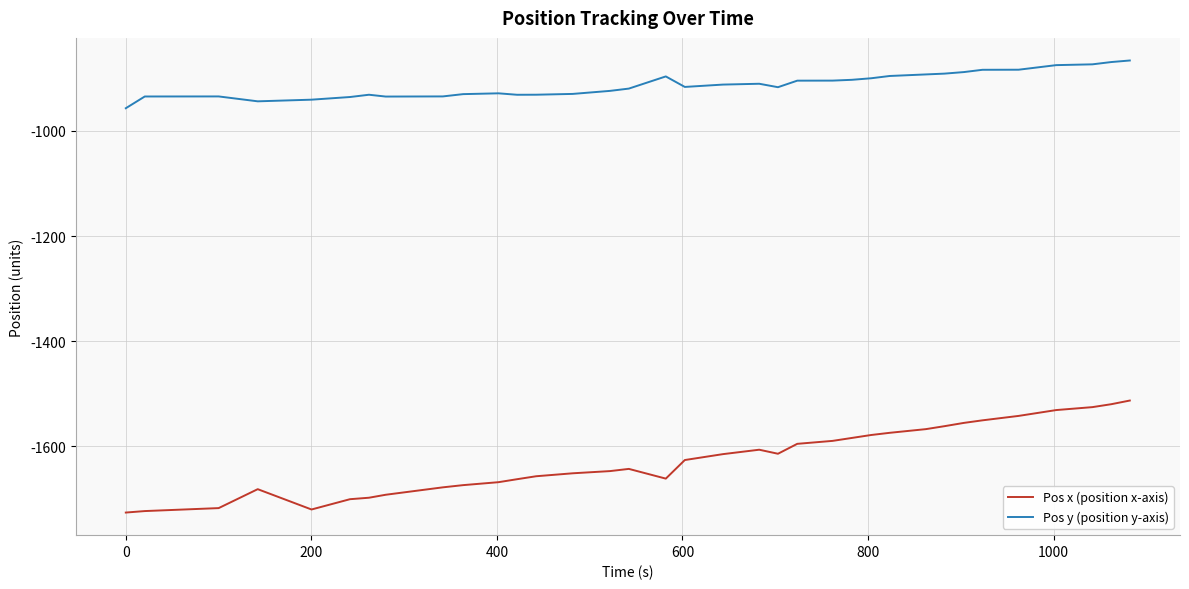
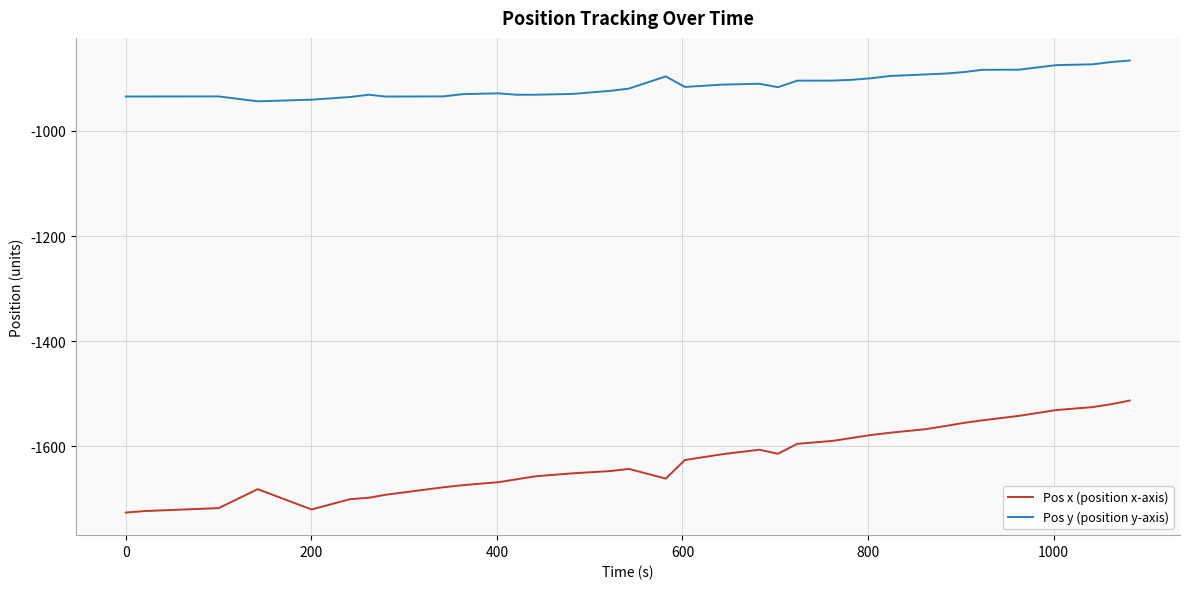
  {
    "Pos x (position x-axis)": {
      "0": -1730,
      "200": -1720
    },
    "Pos y (position y-axis)": {
-     "0": -960,
+     "0": -930,
      "200": -940
    }
  }
